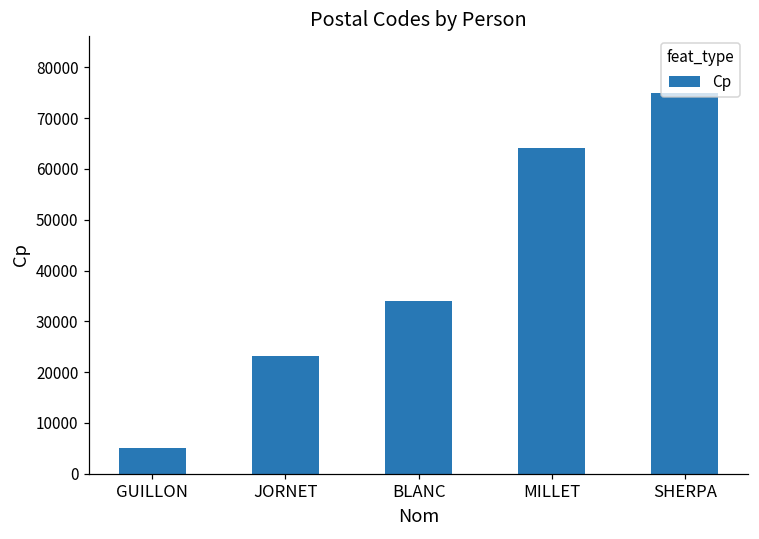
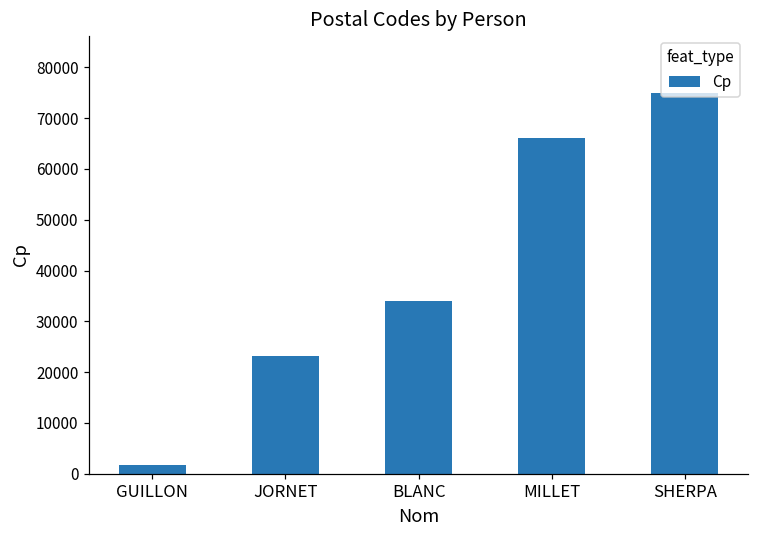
  {
-   "GUILLON": 5000,
+   "GUILLON": 2000,
    "JORNET": 23000,
    "BLANC": 34000,
-   "MILLET": 64000
+   "MILLET": 66000
  }
